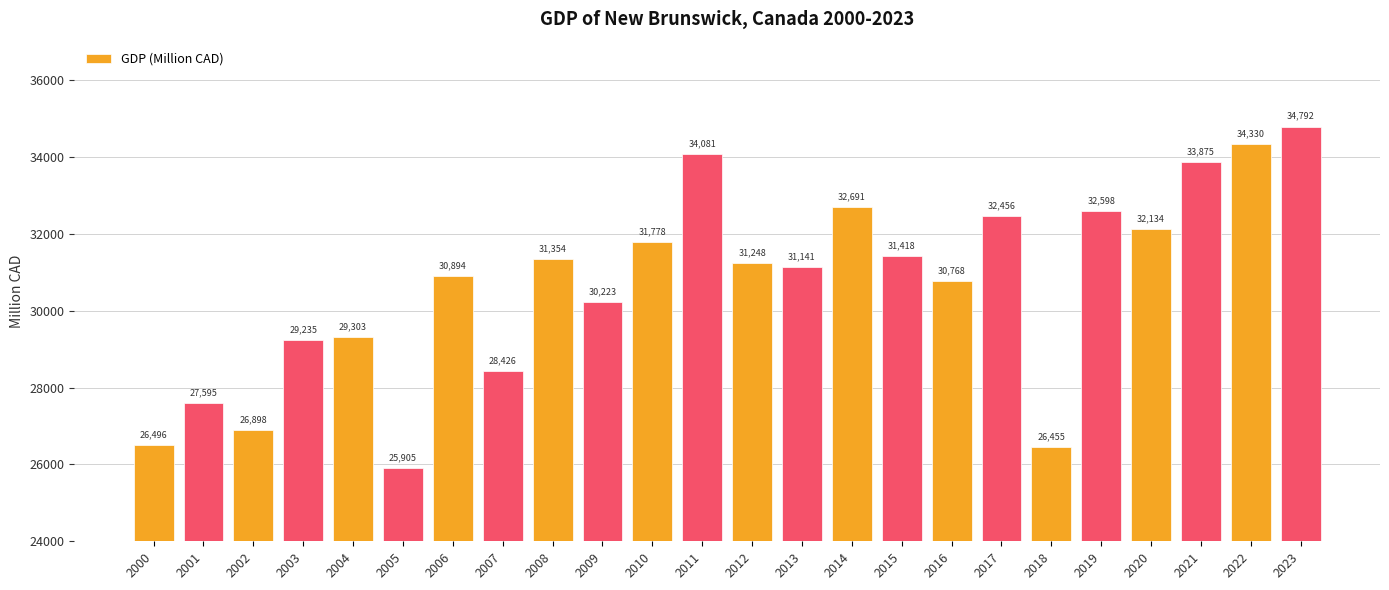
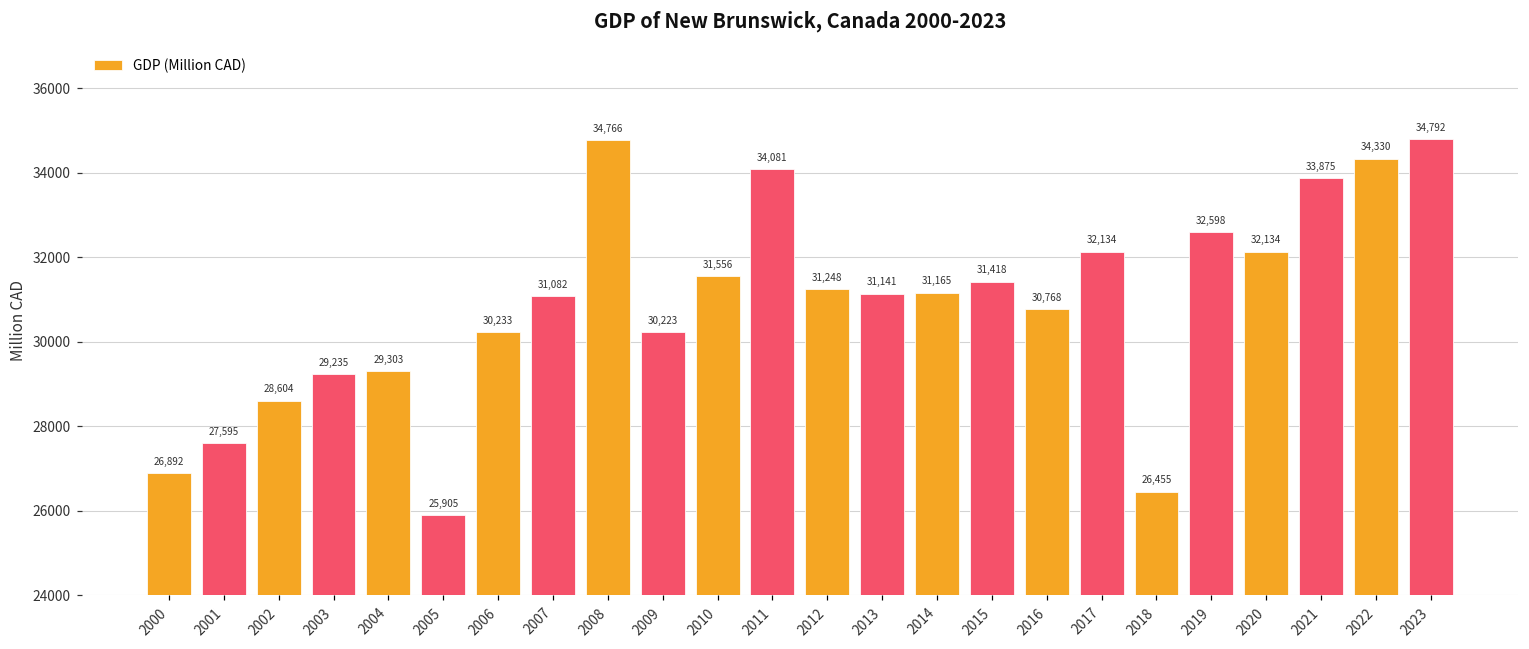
  {
-   "2000": "26,496",
+   "2000": "26,892",
    "2001": "27,595",
-   "2002": "26,898",
+   "2002": "28,604",
    "2003": "29,235",
    "2004": "29,303",
    "2005": "25,905",
-   "2006": "30,894",
-   "2007": "28,426",
-   "2008": "31,354",
+   "2006": "30,233",
+   "2007": "31,082",
+   "2008": "34,766",
    "2009": "30,223",
-   "2010": "31,778",
+   "2010": "31,556",
    "2011": "34,081",
    "2012": "31,248",
    "2013": "31,141",
-   "2014": "32,691",
+   "2014": "31,165",
    "2015": "31,418",
    "2016": "30,768",
-   "2017": "32,456",
+   "2017": "32,134",
    "2018": "26,455",
    "2019": "32,598",
    "2020": "32,134",
    "2021": "33,875",
    "2022": "34,330",
    "2023": "34,792"
  }
